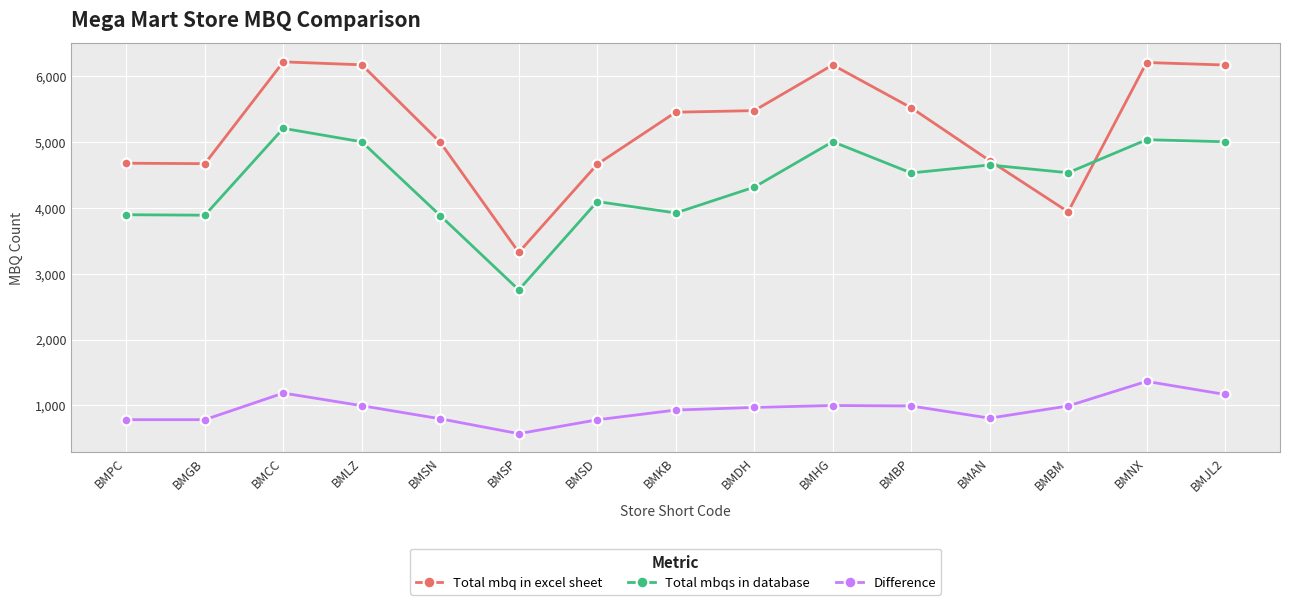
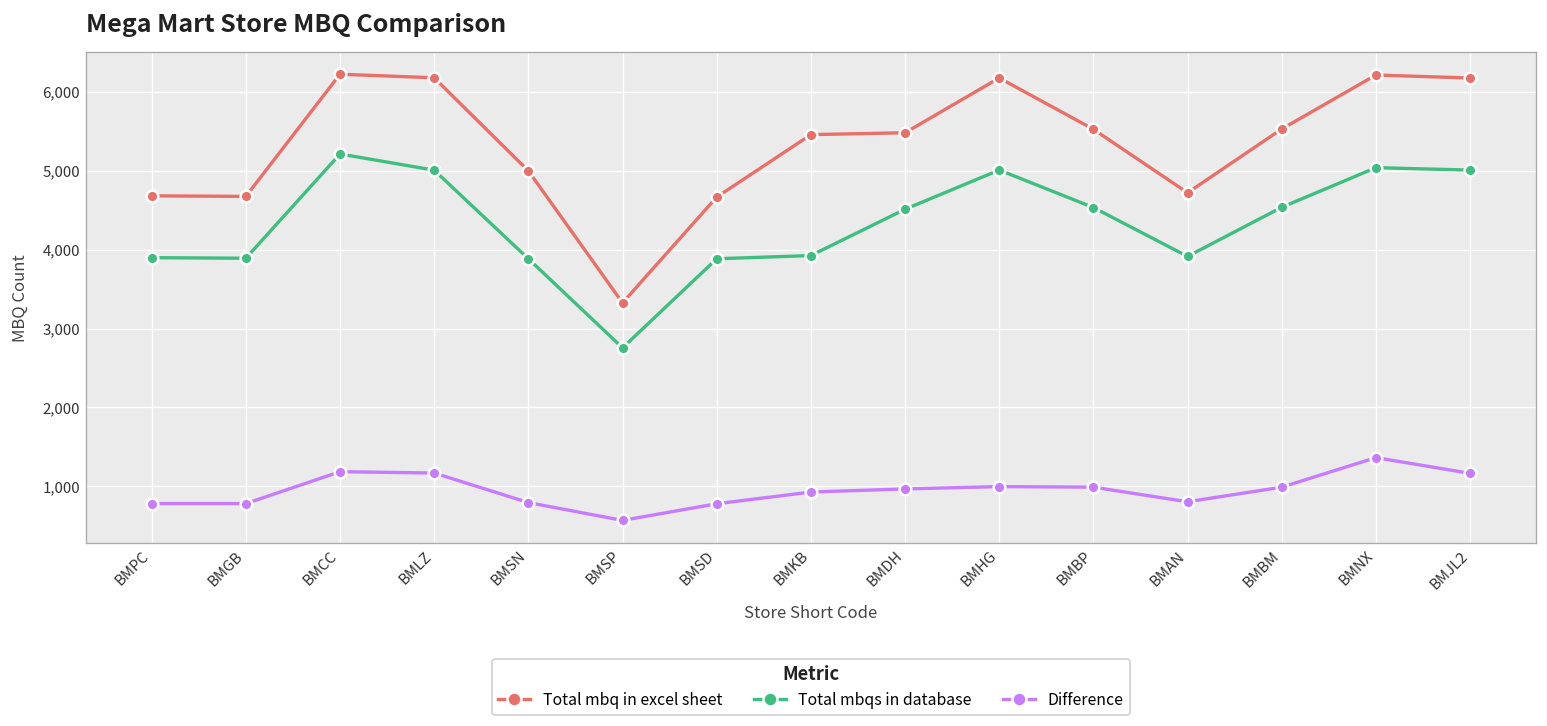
  {
    "Total mbq in excel sheet": {
      "BMPC": "4,700",
      "BMGB": "4,700",
      "BMCC": "6,200",
      "BMLZ": "6,200",
      "BMSN": "5,000",
      "BMSP": "3,300",
      "BMSD": "4,700",
      "BMKB": "5,500",
      "BMDH": "5,500",
      "BMHG": "6,200",
      "BMBP": "5,500",
      "BMAN": "4,700",
-     "BMBM": "3,900",
+     "BMBM": "5,500",
      "BMNX": "6,200",
      "BMJL2": "6,200"
    },
    "Total mbqs in database": {
      "BMPC": "3,900",
      "BMGB": "3,900",
      "BMCC": "5,200",
      "BMLZ": "5,000",
      "BMSN": "3,900",
      "BMSP": "2,800",
-     "BMSD": "4,100",
+     "BMSD": "3,900",
      "BMKB": "3,900",
-     "BMDH": "4,300",
+     "BMDH": "4,500",
      "BMHG": "5,000",
      "BMBP": "4,500",
-     "BMAN": "4,700",
+     "BMAN": "3,900",
      "BMBM": "4,500",
      "BMNX": "5,000",
      "BMJL2": "5,000"
    },
    "Difference": {
      "BMPC": "800",
      "BMGB": "800",
      "BMCC": "1,200",
-     "BMLZ": "1,000",
+     "BMLZ": "1,200",
      "BMSN": "800",
      "BMSP": "600",
      "BMSD": "800",
      "BMKB": "900",
      "BMDH": "1,000",
      "BMHG": "1,000",
      "BMBP": "1,000",
      "BMAN": "800",
      "BMBM": "1,000",
      "BMNX": "1,400",
      "BMJL2": "1,200"
    }
  }
